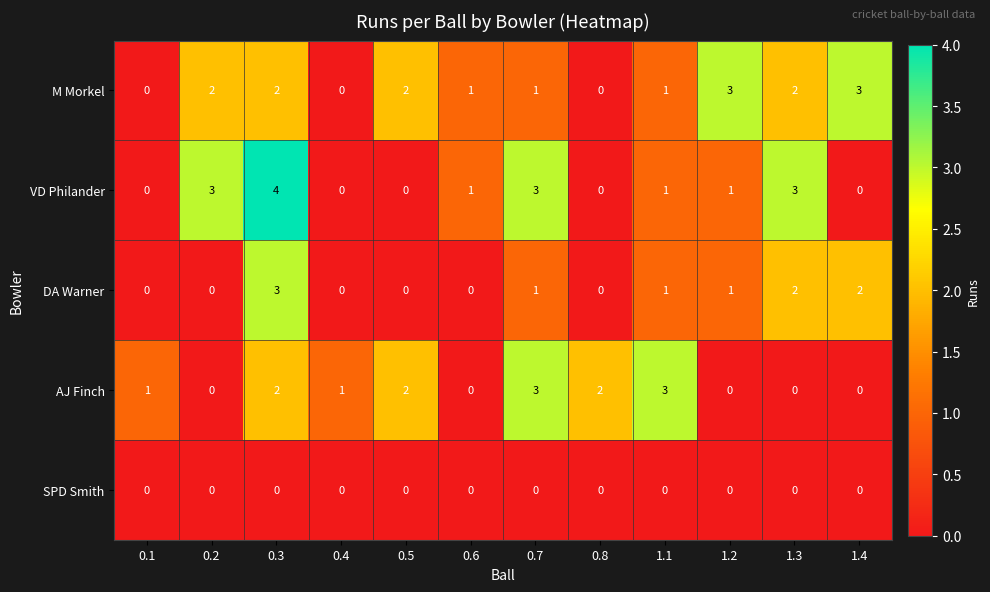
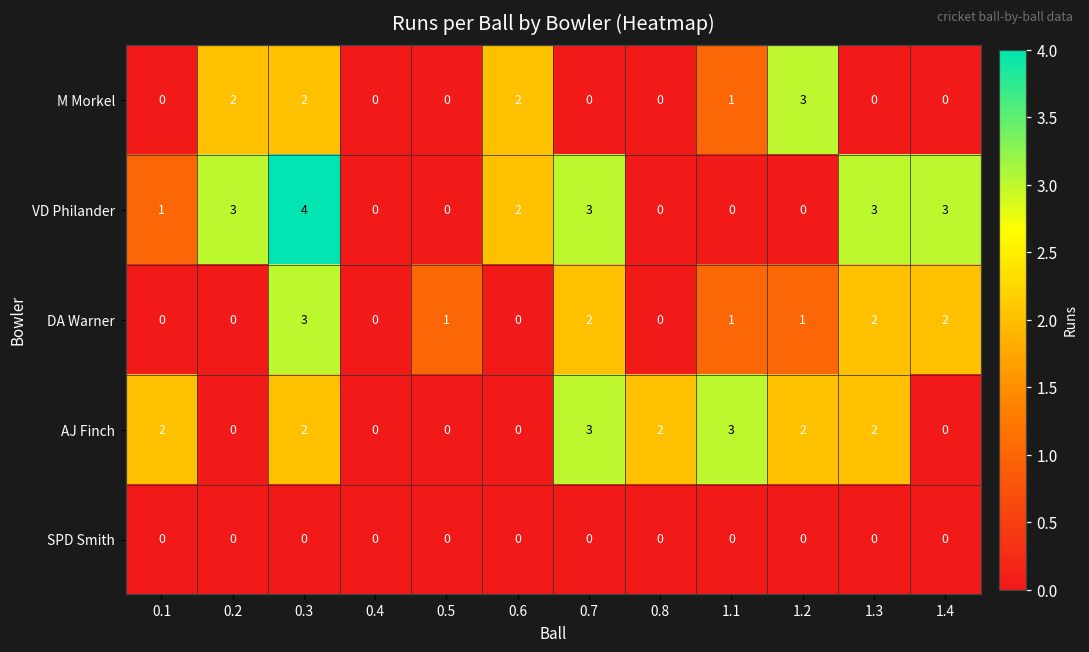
  {
    "M Morkel": {
      "0.1": 0,
      "0.2": 2,
      "0.3": 2,
      "0.4": 0,
-     "0.5": 2,
-     "0.6": 1,
-     "0.7": 1,
+     "0.5": 0,
+     "0.6": 2,
+     "0.7": 0,
      "0.8": 0,
      "1.1": 1,
      "1.2": 3,
-     "1.3": 2,
-     "1.4": 3
+     "1.3": 0,
+     "1.4": 0
    },
    "VD Philander": {
-     "0.1": 0,
+     "0.1": 1,
      "0.2": 3,
      "0.3": 4,
      "0.4": 0,
      "0.5": 0,
-     "0.6": 1,
+     "0.6": 2,
      "0.7": 3,
      "0.8": 0,
-     "1.1": 1,
-     "1.2": 1,
+     "1.1": 0,
+     "1.2": 0,
      "1.3": 3,
-     "1.4": 0
+     "1.4": 3
    },
    "DA Warner": {
      "0.1": 0,
      "0.2": 0,
      "0.3": 3,
      "0.4": 0,
-     "0.5": 0,
+     "0.5": 1,
      "0.6": 0,
-     "0.7": 1,
+     "0.7": 2,
      "0.8": 0,
      "1.1": 1,
      "1.2": 1,
      "1.3": 2,
      "1.4": 2
    },
    "AJ Finch": {
-     "0.1": 1,
+     "0.1": 2,
      "0.2": 0,
      "0.3": 2,
-     "0.4": 1,
-     "0.5": 2,
+     "0.4": 0,
+     "0.5": 0,
      "0.6": 0,
      "0.7": 3,
      "0.8": 2,
      "1.1": 3,
-     "1.2": 0,
-     "1.3": 0,
+     "1.2": 2,
+     "1.3": 2,
      "1.4": 0
    },
    "SPD Smith": {
      "0.1": 0,
      "0.2": 0,
      "0.3": 0,
      "0.4": 0,
      "0.5": 0,
      "0.6": 0,
      "0.7": 0,
      "0.8": 0,
      "1.1": 0,
      "1.2": 0,
      "1.3": 0,
      "1.4": 0
    }
  }
